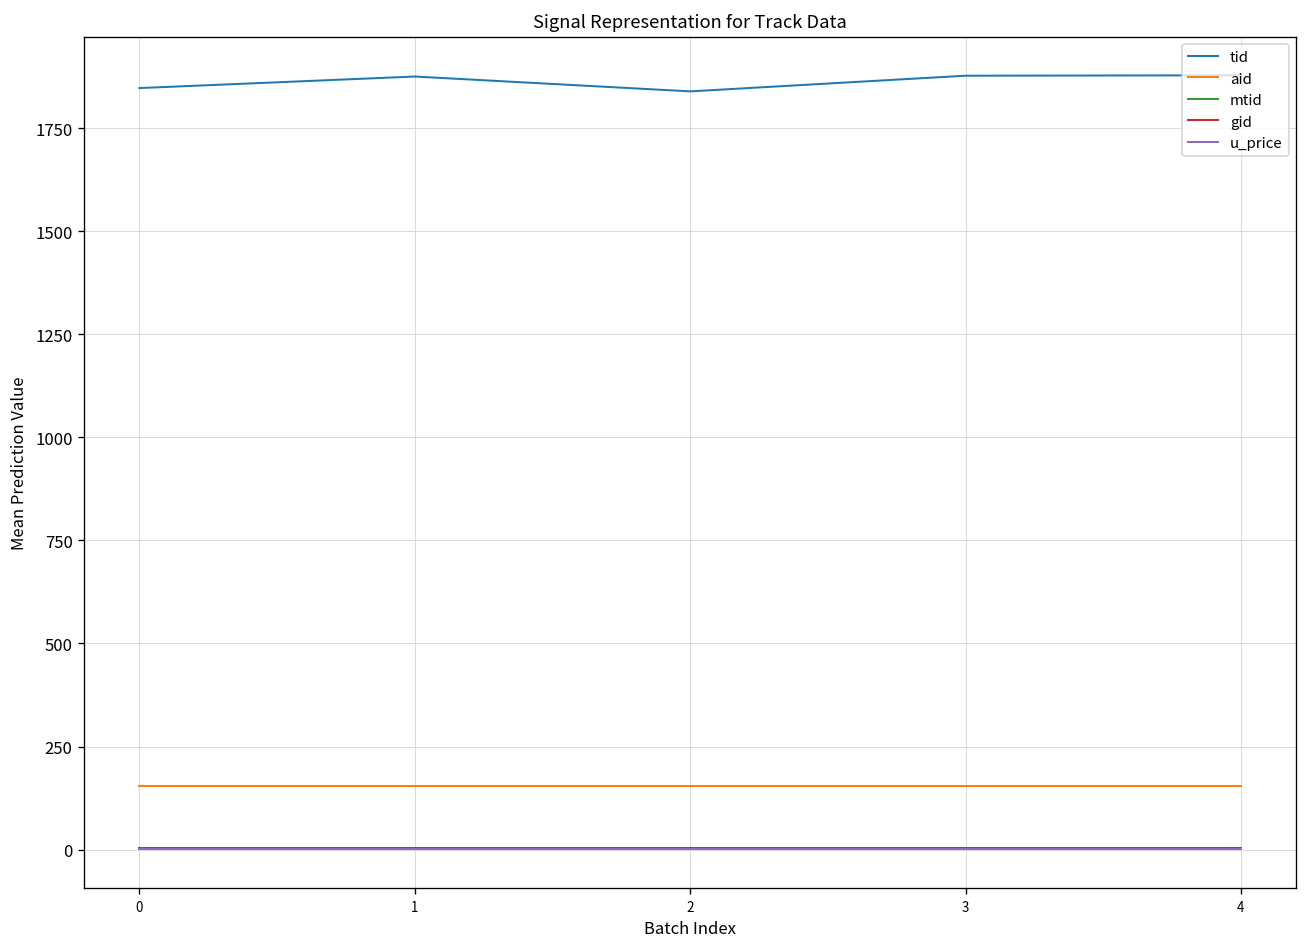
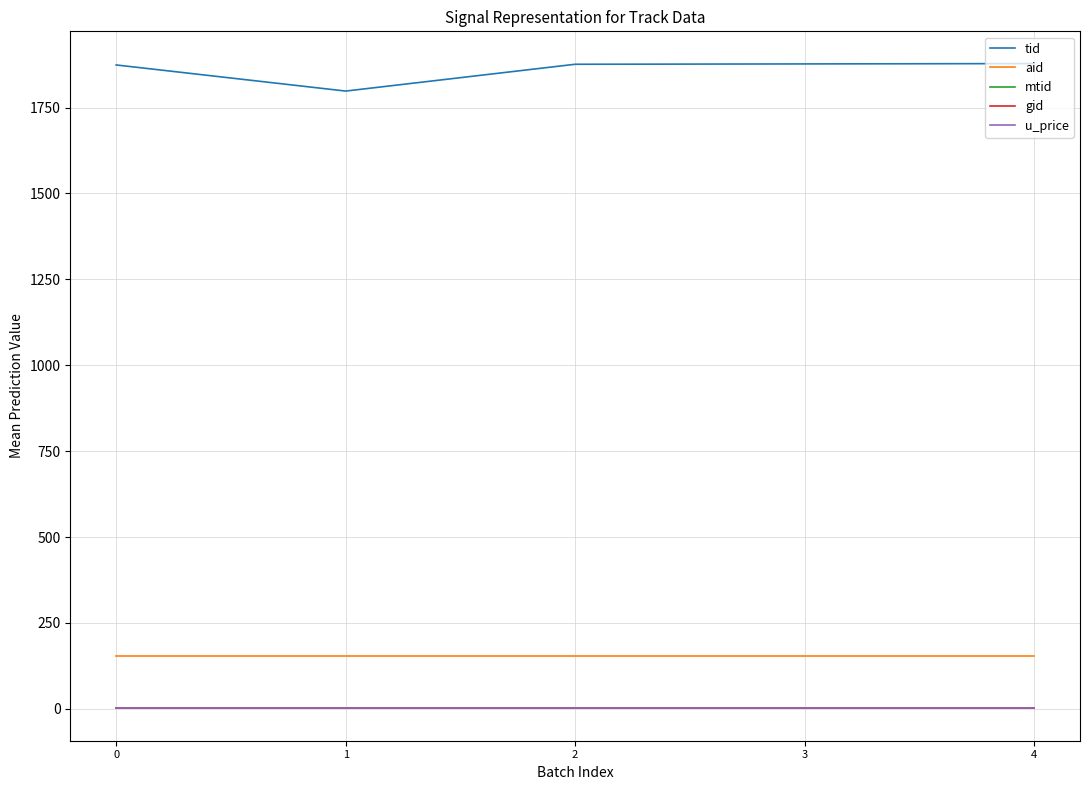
  {
    "tid": {
-     "0": 1850,
-     "1": 1880,
-     "2": 1840,
+     "0": 1870,
+     "1": 1800,
+     "2": 1880,
      "3": 1880
    },
    "aid": {
      "0": 150,
      "1": 150,
      "2": 150,
      "3": 150,
      "4": 150
    },
    "u_price": {
      "0": 0,
      "1": 0,
      "2": 0,
      "3": 0,
      "4": 0
    }
  }
